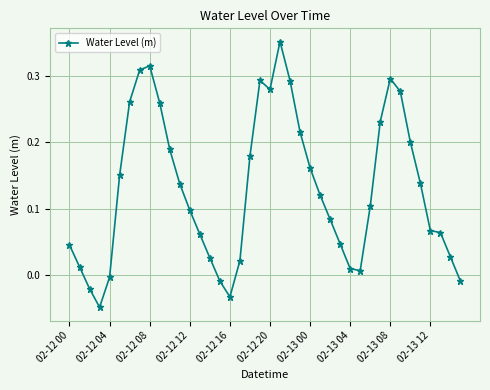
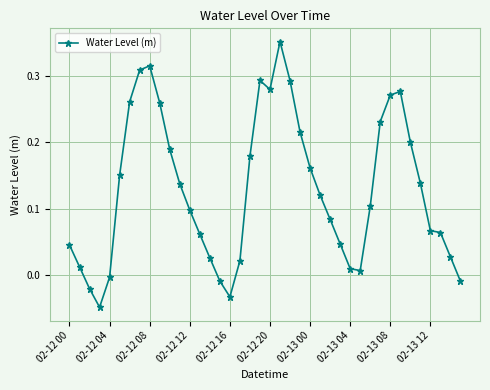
  {
    "02-12 00": 0.05,
    "02-12 04": 0.00,
    "02-12 08": 0.31,
    "02-12 12": 0.10,
    "02-12 16": -0.03,
    "02-12 20": 0.28,
    "02-13 00": 0.16,
    "02-13 04": 0.01,
-   "02-13 08": 0.30,
+   "02-13 08": 0.27,
    "02-13 12": 0.07
  }
